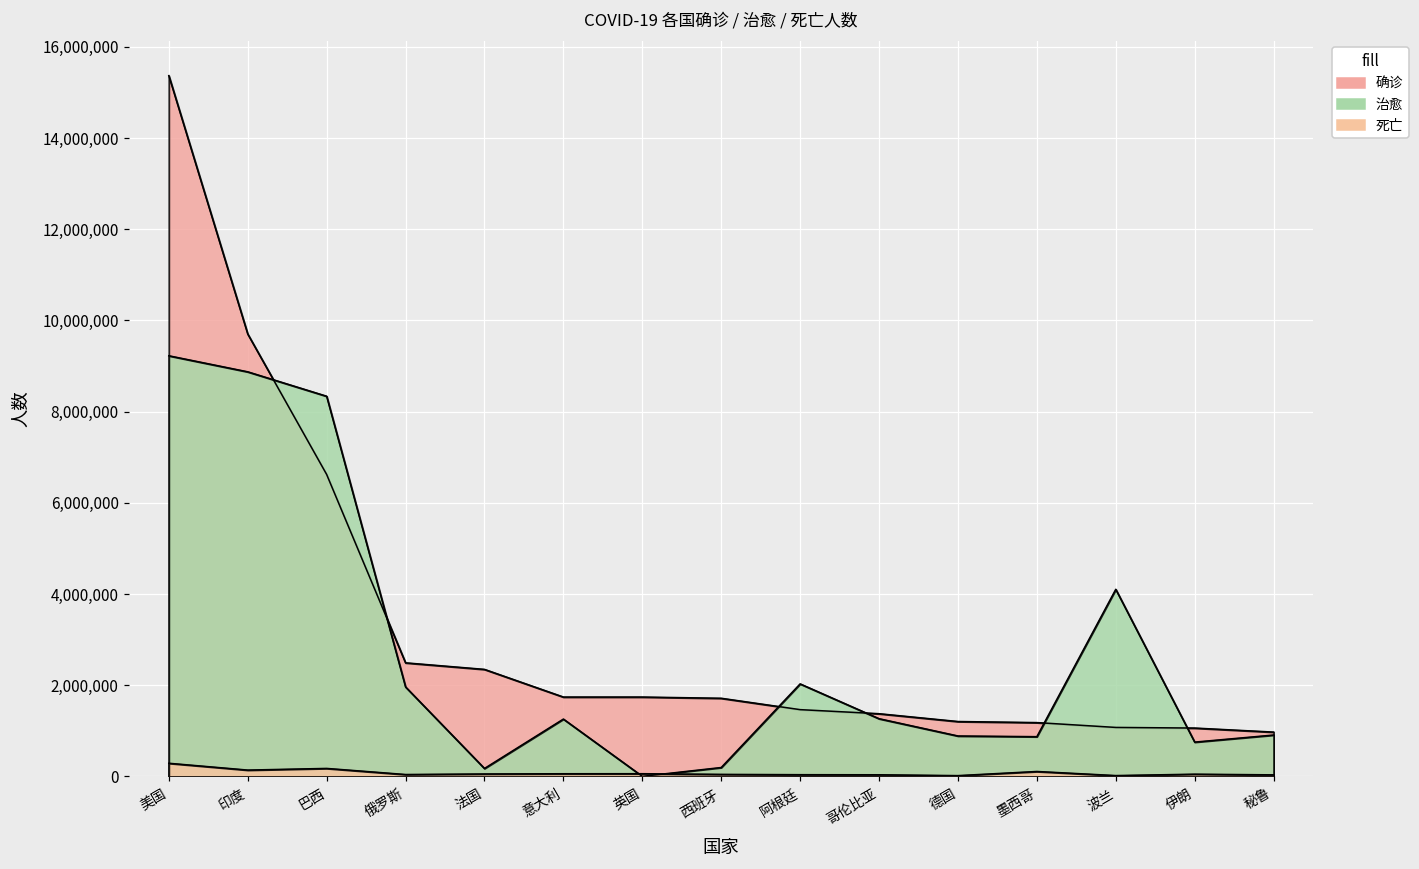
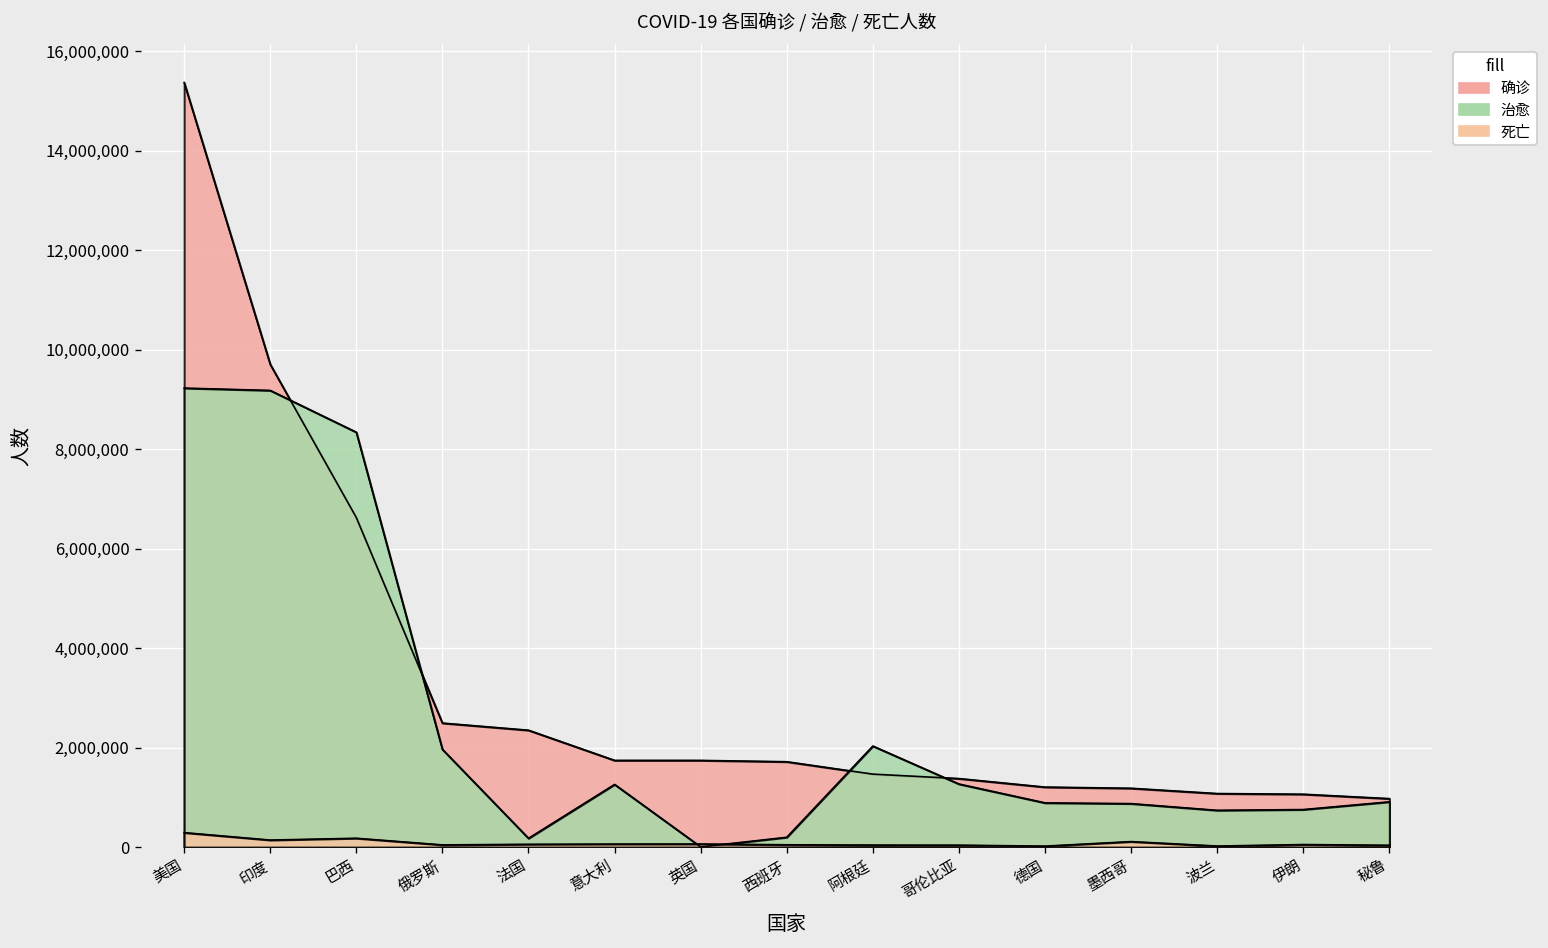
  {
    "治愈": {
      "美国": "9,200,000",
-     "印度": "8,900,000",
+     "印度": "9,200,000",
      "巴西": "8,300,000",
      "俄罗斯": "2,000,000",
      "法国": "200,000",
      "意大利": "1,300,000",
      "西班牙": "200,000",
      "阿根廷": "2,000,000",
      "哥伦比亚": "1,300,000",
      "德国": "900,000",
      "墨西哥": "900,000",
-     "波兰": "4,100,000",
+     "波兰": "700,000",
      "伊朗": "800,000",
      "秘鲁": "900,000"
    }
  }
